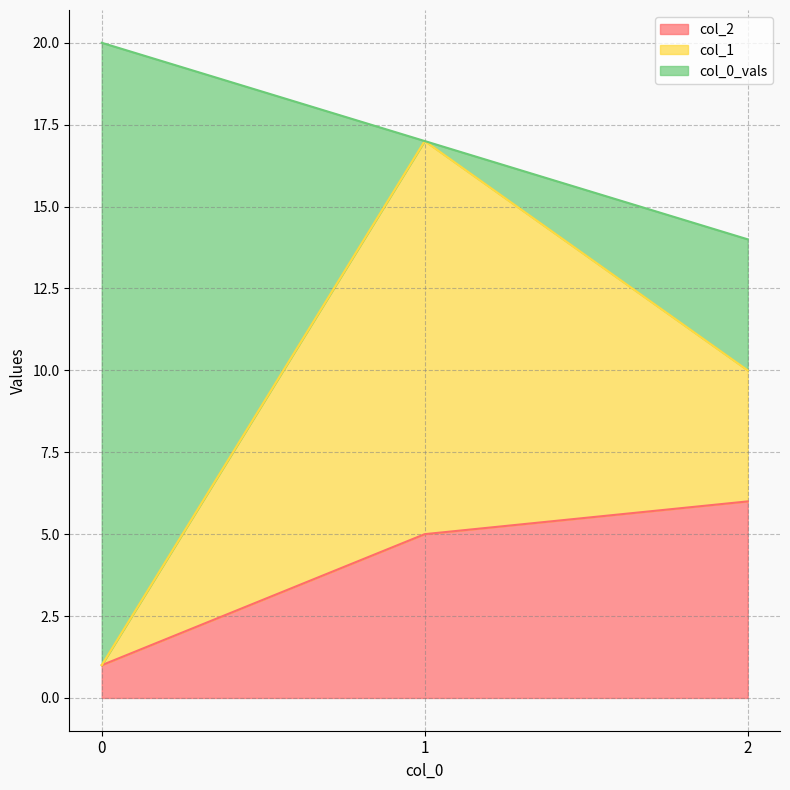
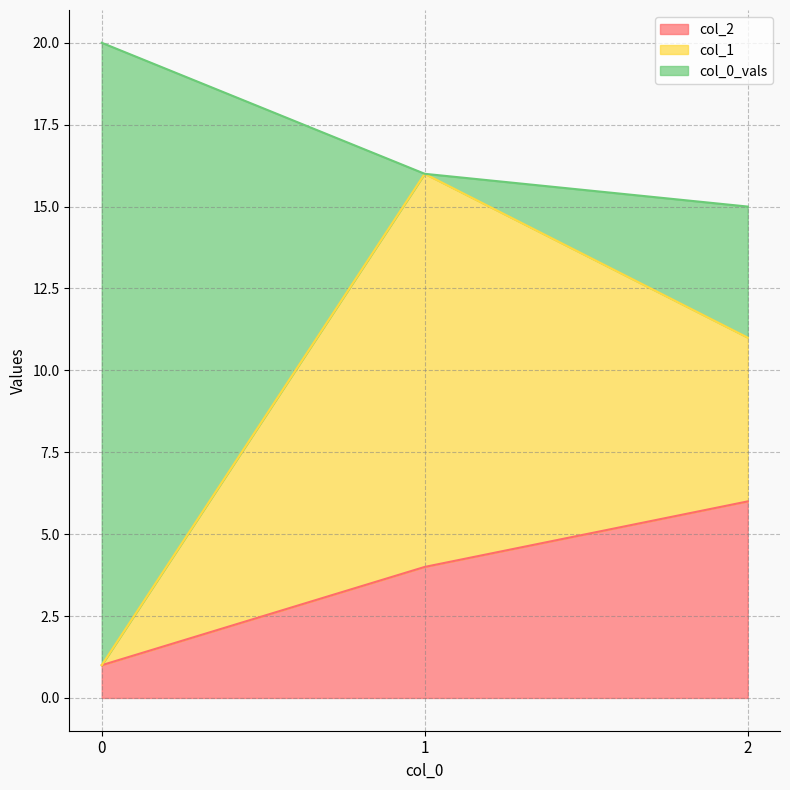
  {
    "col_2": {
-     "1": 5,
+     "1": 4,
      "2": 6
    },
    "col_1": {
-     "2": 4
+     "2": 5
    },
    "col_0_vals": {
      "0": 19,
      "2": 4
    }
  }
